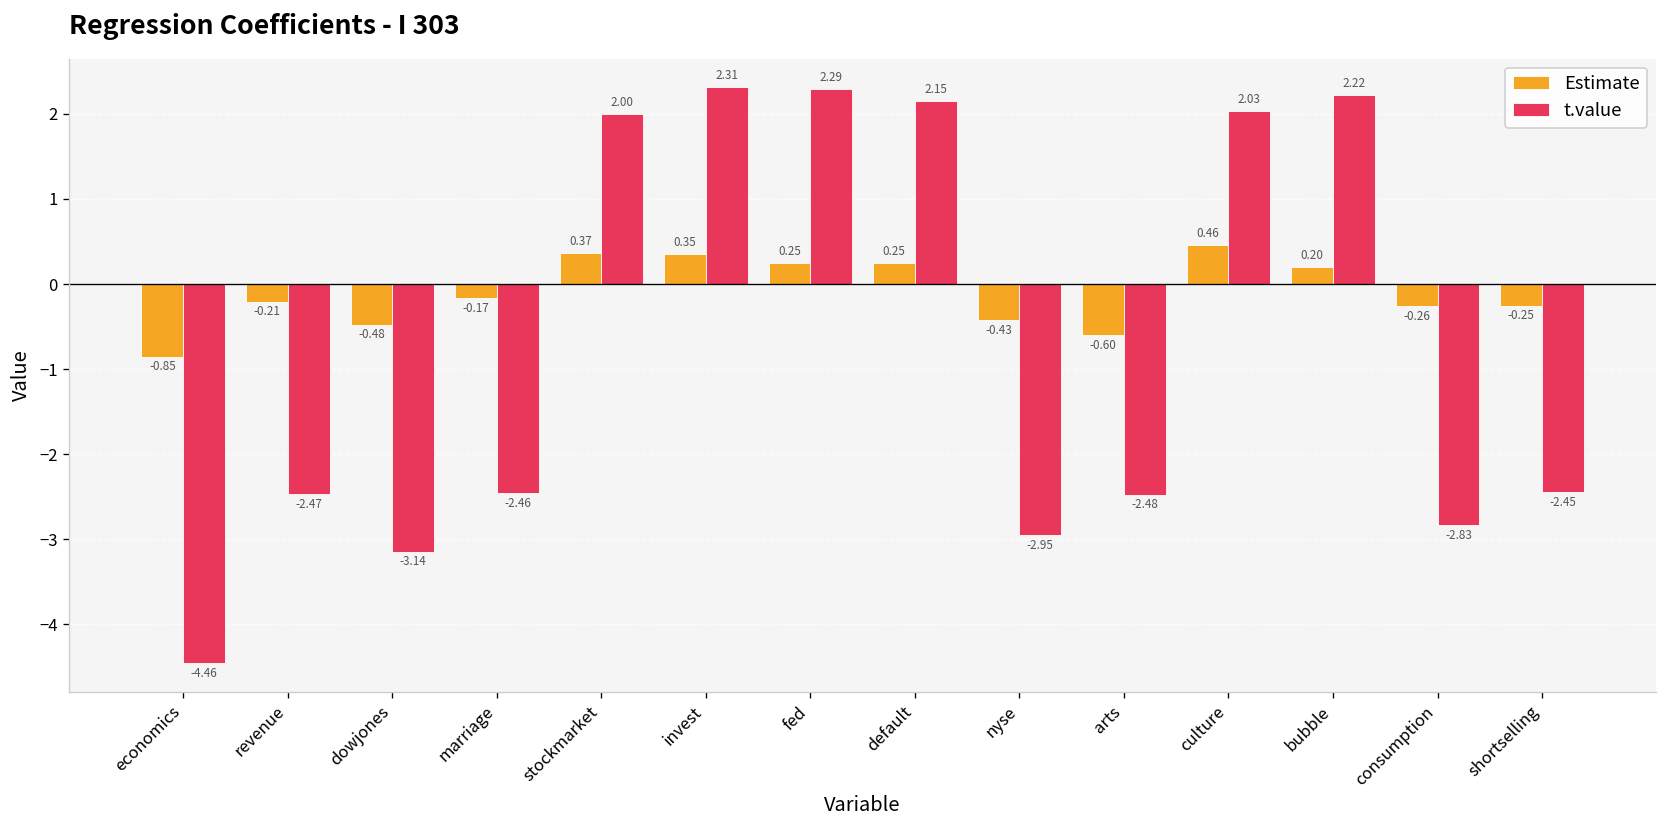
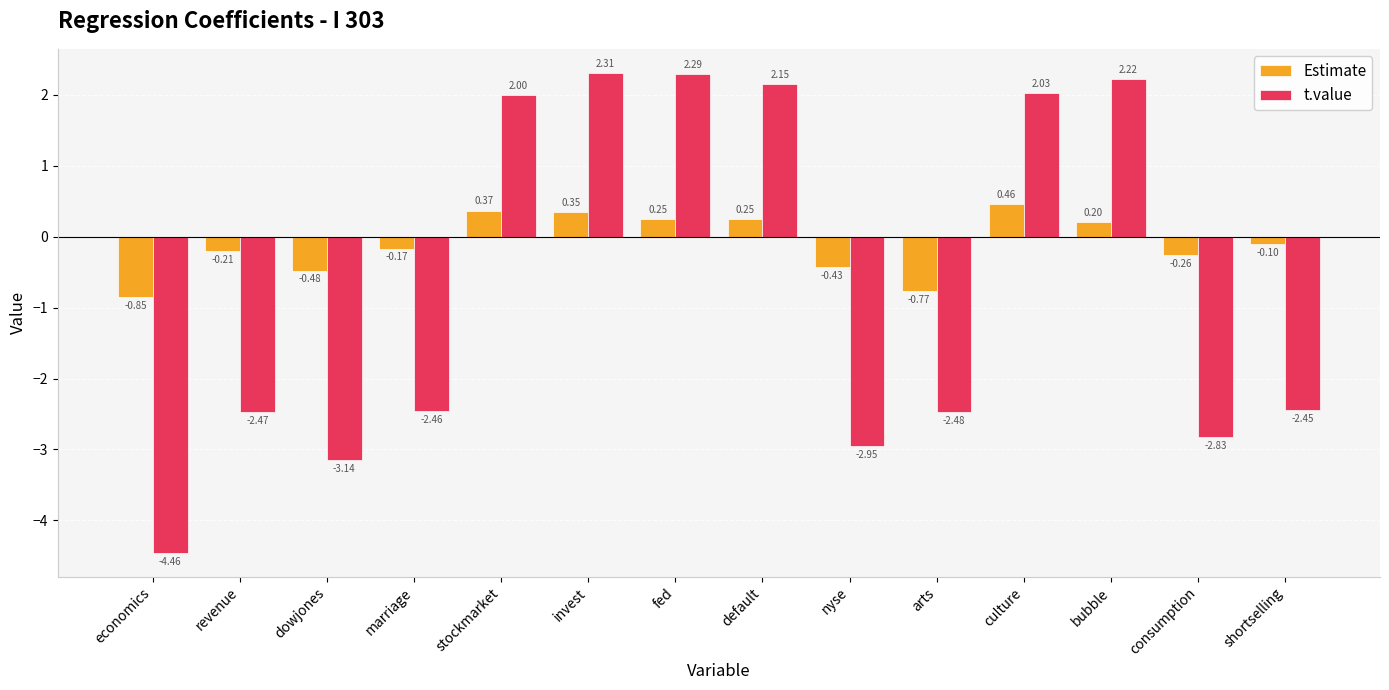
  {
    "Estimate": {
      "economics": -0.85,
      "revenue": -0.21,
      "dowjones": -0.48,
      "marriage": -0.17,
      "stockmarket": 0.37,
      "invest": 0.35,
      "fed": 0.25,
      "default": 0.25,
      "nyse": -0.43,
-     "arts": -0.60,
+     "arts": -0.77,
      "culture": 0.46,
      "bubble": 0.20,
      "consumption": -0.26,
-     "shortselling": -0.25
+     "shortselling": -0.10
    },
    "t.value": {
      "economics": -4.46,
      "revenue": -2.47,
      "dowjones": -3.14,
      "marriage": -2.46,
      "stockmarket": 2.00,
      "invest": 2.31,
      "fed": 2.29,
      "default": 2.15,
      "nyse": -2.95,
      "arts": -2.48,
      "culture": 2.03,
      "bubble": 2.22,
      "consumption": -2.83,
      "shortselling": -2.45
    }
  }
